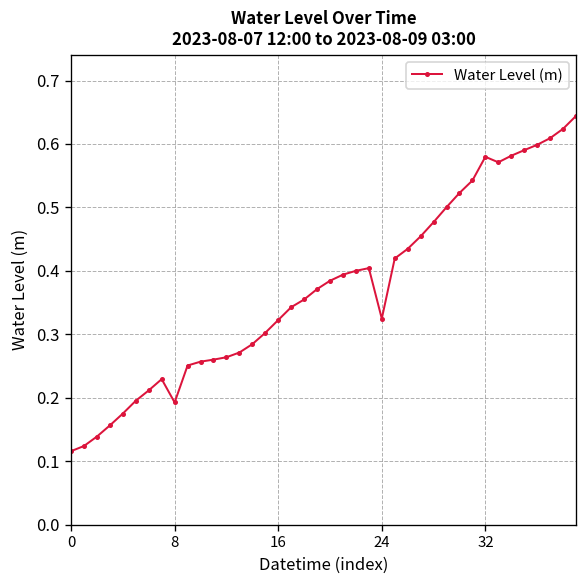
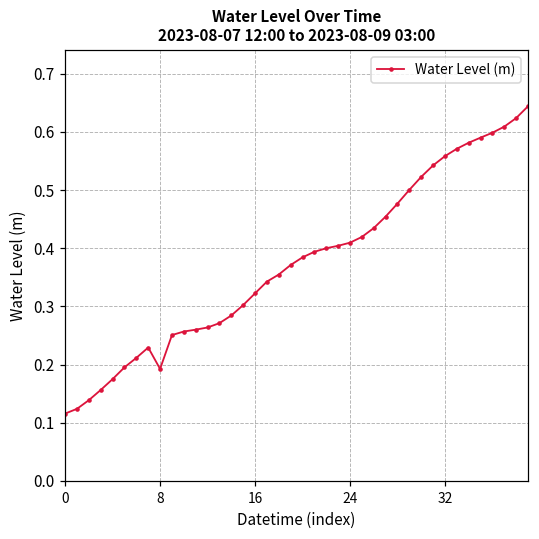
  {
    "0": 0.12,
    "8": 0.19,
    "16": 0.32,
-   "24": 0.32,
-   "32": 0.58
+   "24": 0.41,
+   "32": 0.56
  }
